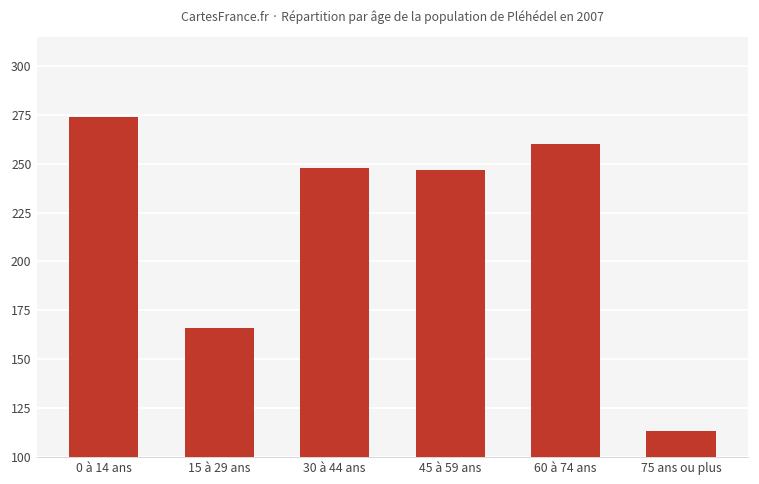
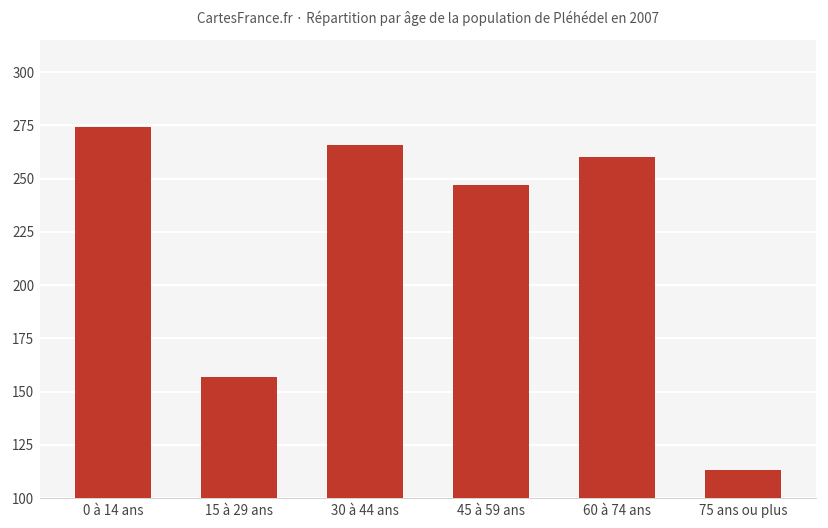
  {
    "0 à 14 ans": 274,
-   "15 à 29 ans": 166,
-   "30 à 44 ans": 248,
+   "15 à 29 ans": 157,
+   "30 à 44 ans": 266,
    "45 à 59 ans": 247,
    "60 à 74 ans": 260,
    "75 ans ou plus": 113
  }
